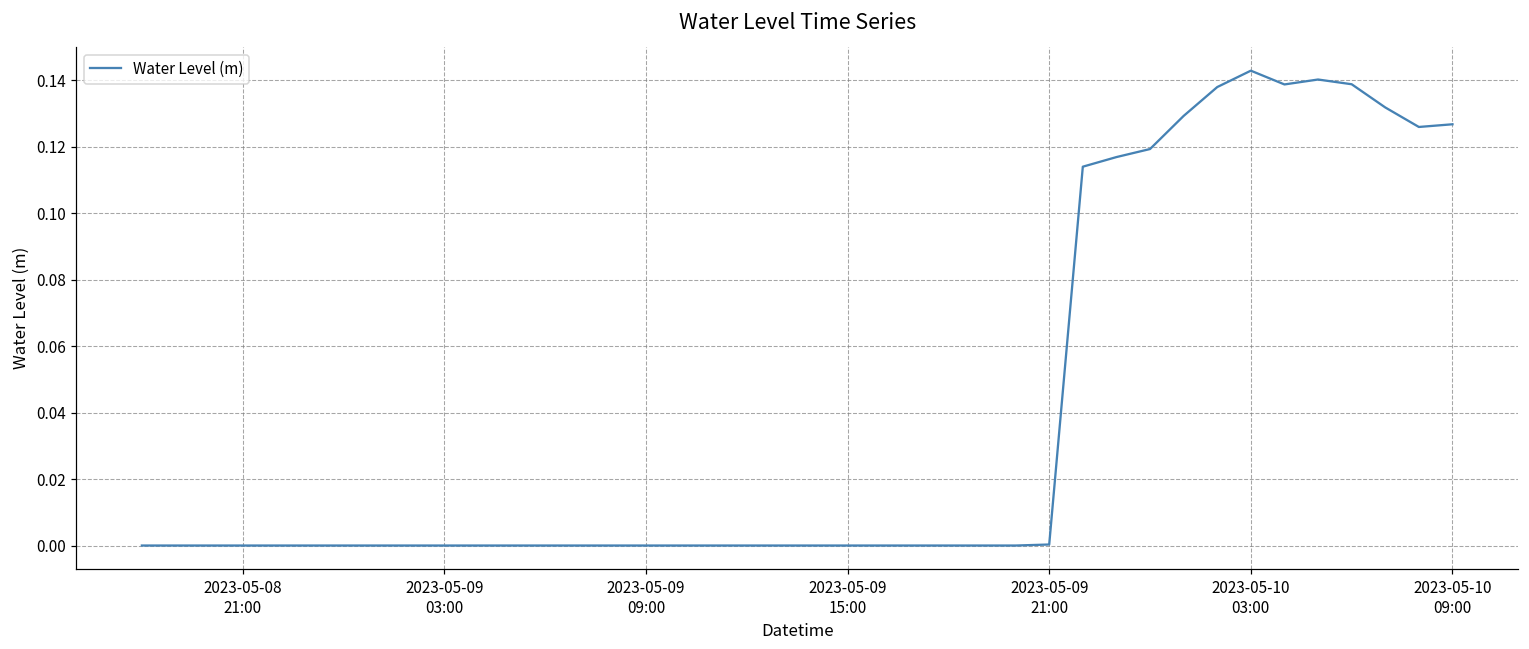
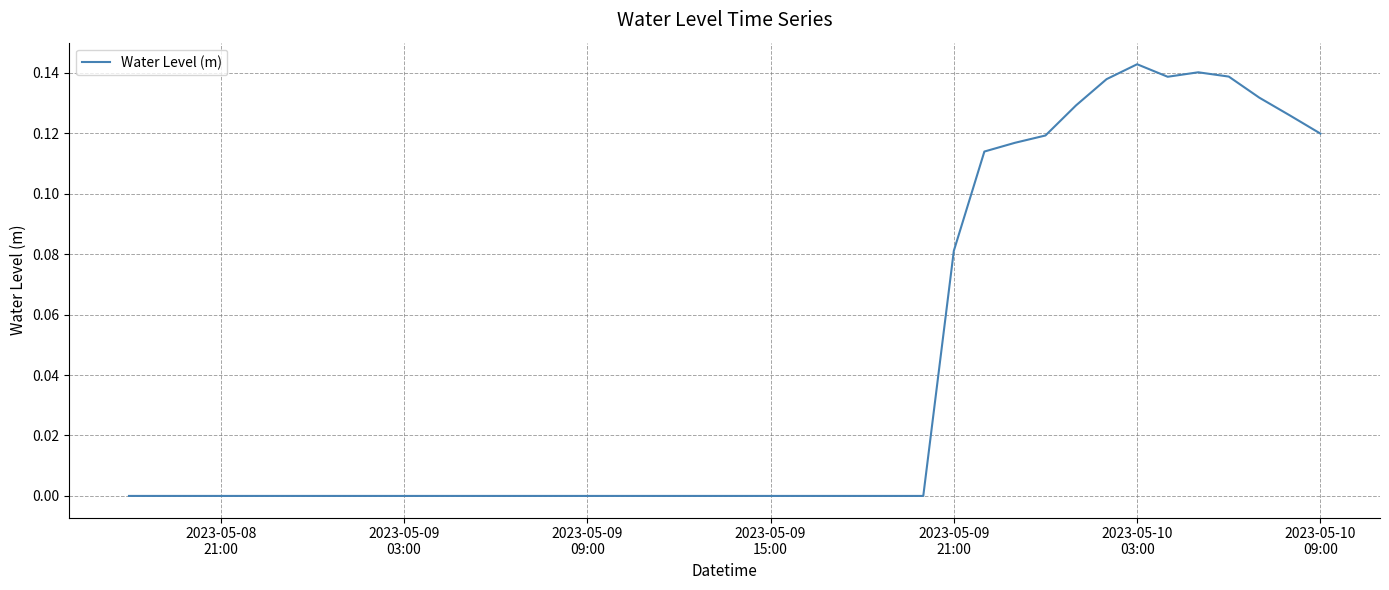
  {
    "2023-05-08 21:00": 0.000,
    "2023-05-09 03:00": 0.000,
    "2023-05-09 09:00": 0.000,
    "2023-05-09 15:00": 0.000,
-   "2023-05-09 21:00": 0.000,
+   "2023-05-09 21:00": 0.081,
    "2023-05-10 03:00": 0.143,
-   "2023-05-10 09:00": 0.127
+   "2023-05-10 09:00": 0.120
  }
